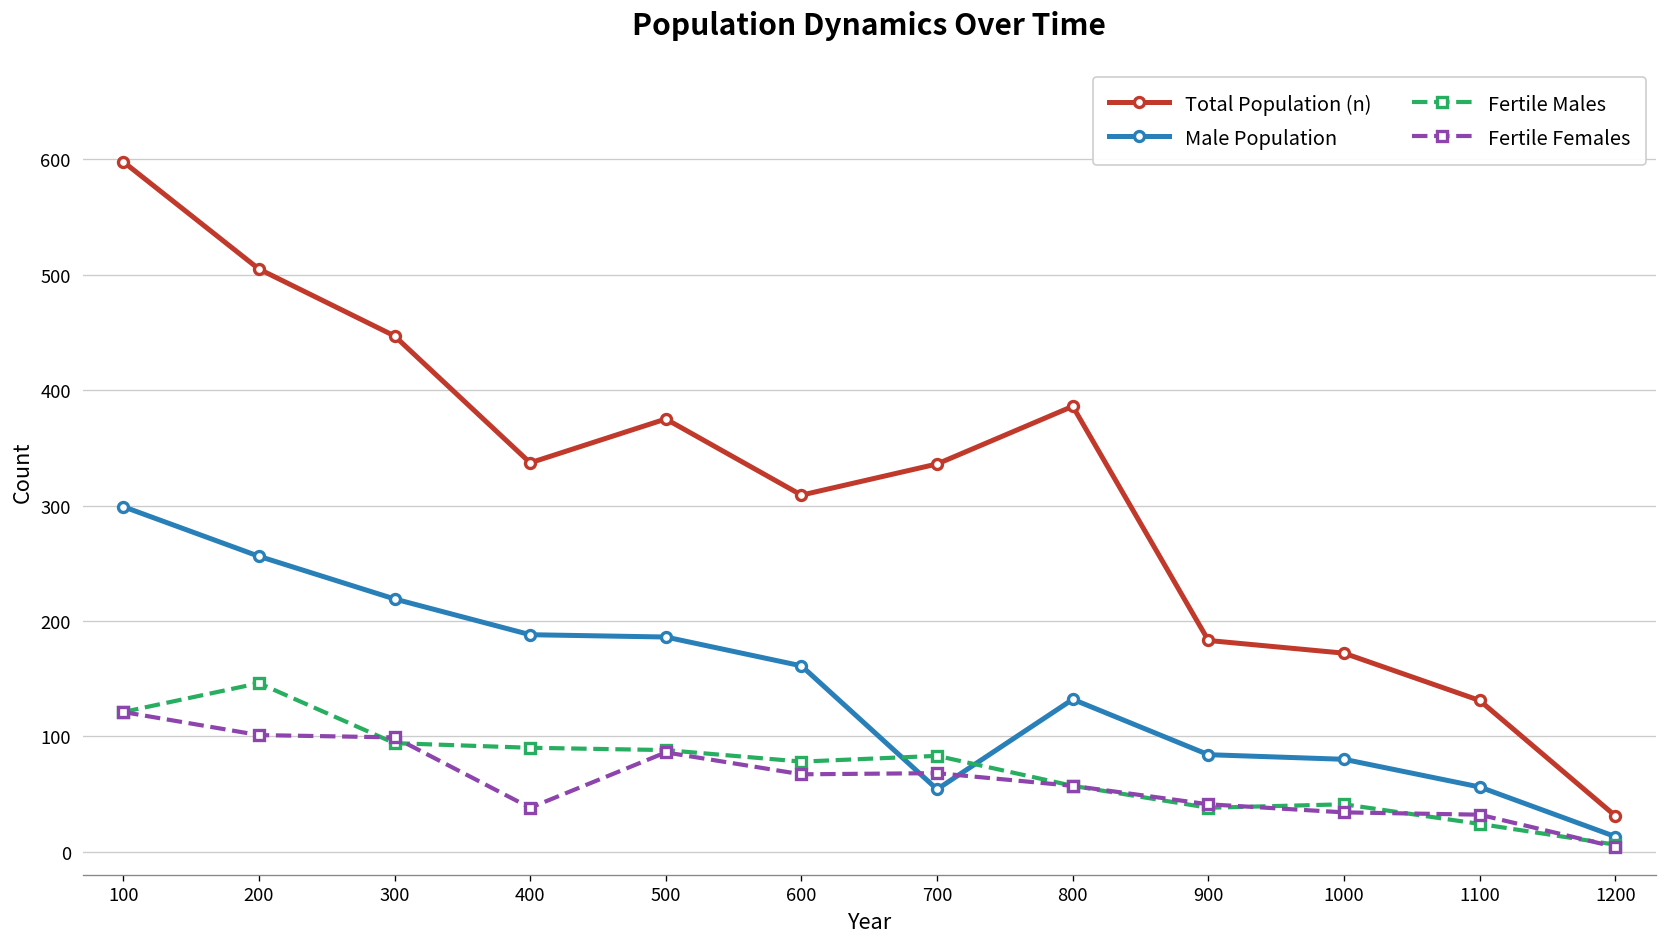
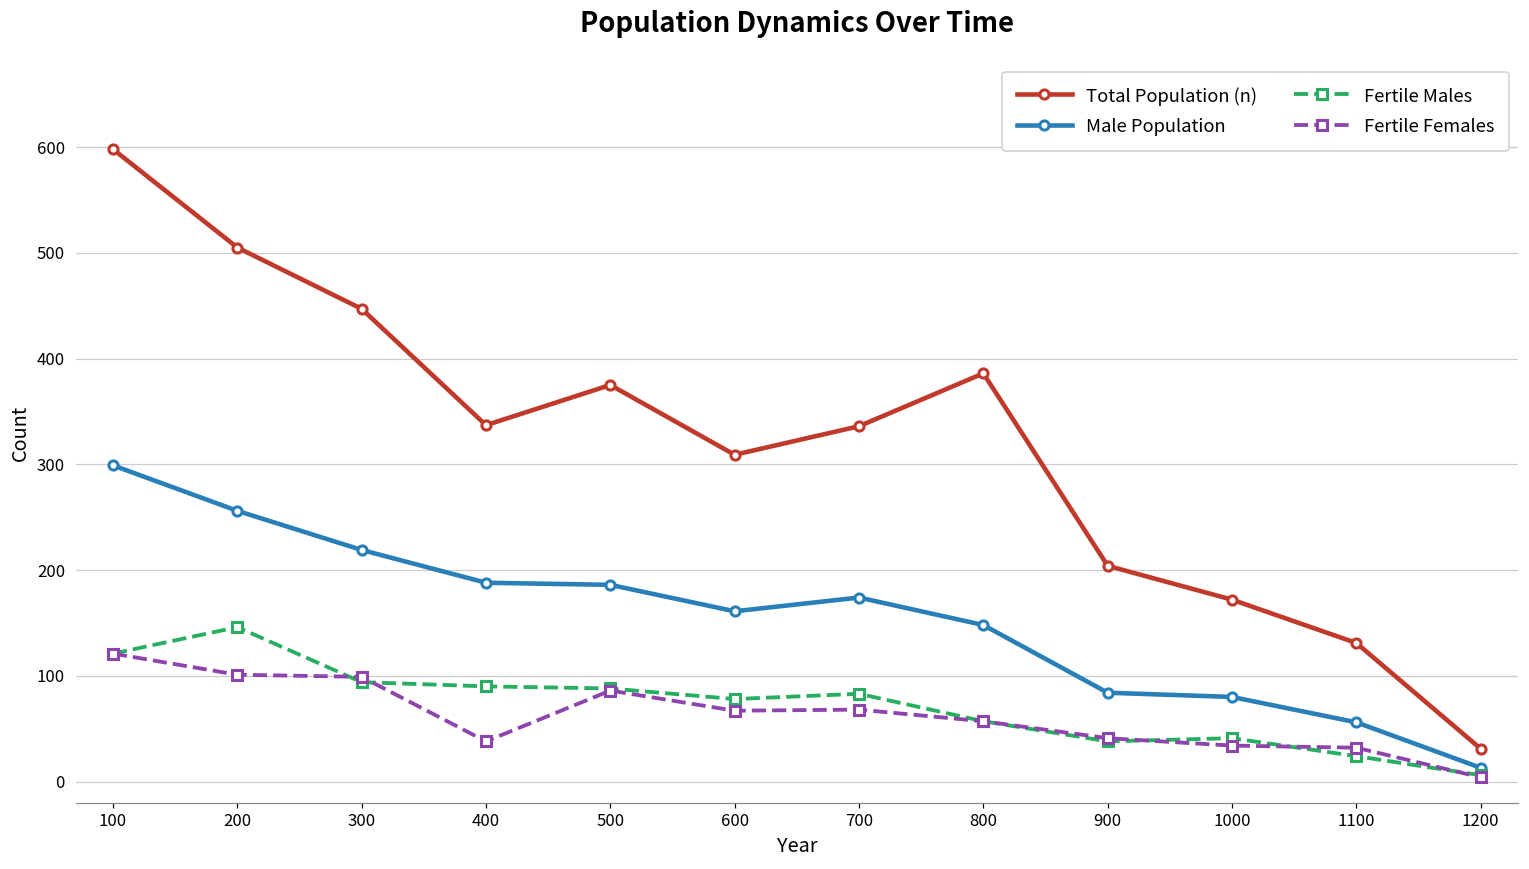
  {
    "Total Population (n)": {
      "100": 600,
      "200": 510,
      "300": 450,
      "400": 340,
      "500": 380,
      "600": 310,
      "700": 340,
      "800": 390,
-     "900": 180,
+     "900": 200,
      "1000": 170,
      "1100": 130,
      "1200": 30
    },
    "Male Population": {
      "100": 300,
      "200": 260,
      "300": 220,
      "400": 190,
      "500": 190,
      "600": 160,
-     "700": 50,
-     "800": 130,
+     "700": 170,
+     "800": 150,
      "900": 80,
      "1000": 80,
      "1100": 60,
      "1200": 10
    },
    "Fertile Males": {
      "200": 150,
      "300": 90,
      "400": 90,
      "600": 80,
      "700": 80,
      "900": 40,
      "1000": 40,
      "1100": 20
    },
    "Fertile Females": {
      "200": 100,
      "300": 100,
      "400": 40,
      "600": 70,
      "700": 70,
      "900": 40,
      "1000": 30,
      "1100": 30
    }
  }
